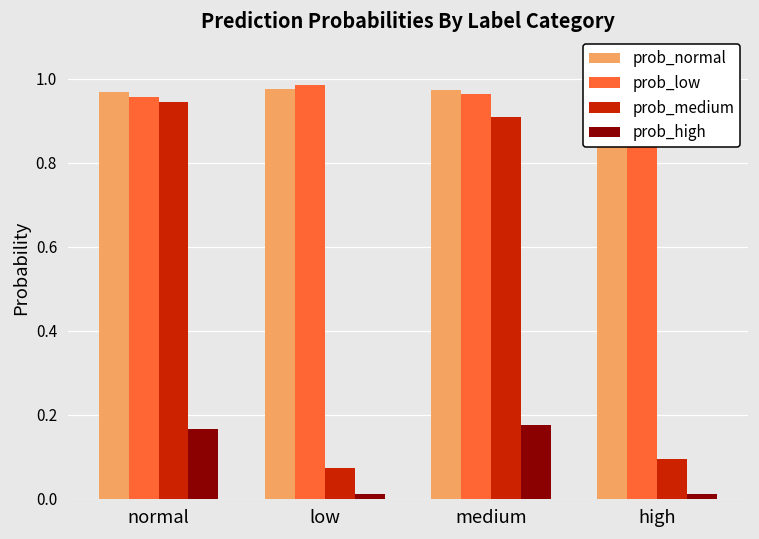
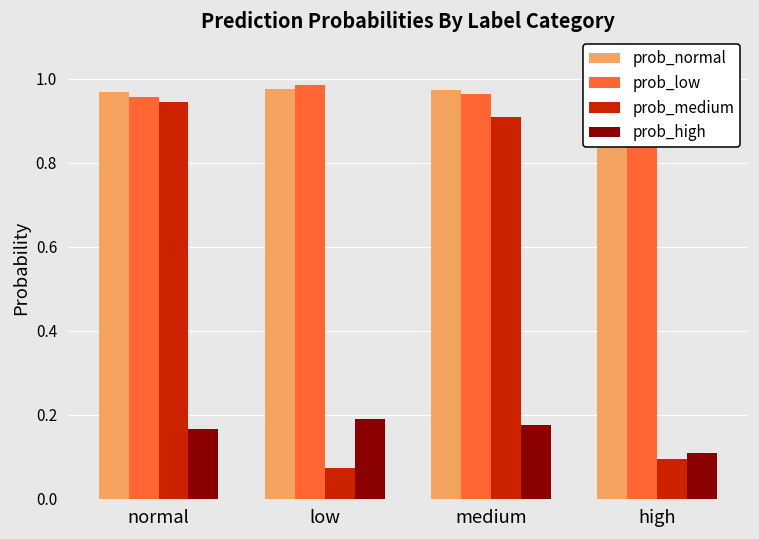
  {
    "prob_normal": {
      "normal": 0.97,
      "low": 0.98,
      "medium": 0.97
    },
    "prob_low": {
      "normal": 0.96,
      "low": 0.98,
      "medium": 0.96
    },
    "prob_medium": {
      "normal": 0.94,
      "low": 0.07,
      "medium": 0.91,
      "high": 0.09
    },
    "prob_high": {
      "normal": 0.17,
-     "low": 0.01,
+     "low": 0.19,
      "medium": 0.18,
-     "high": 0.01
+     "high": 0.11
    }
  }
